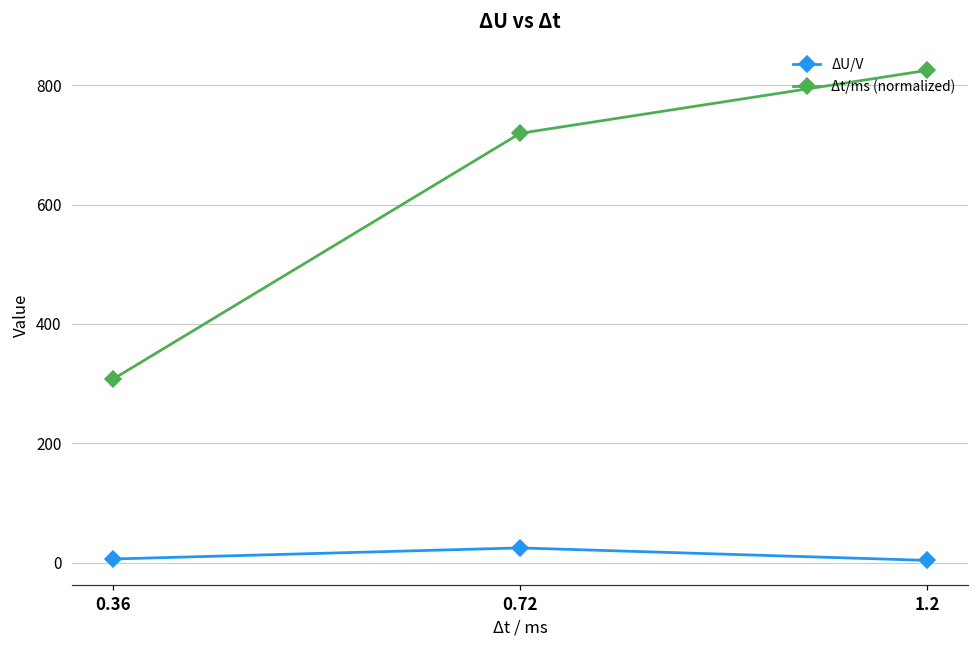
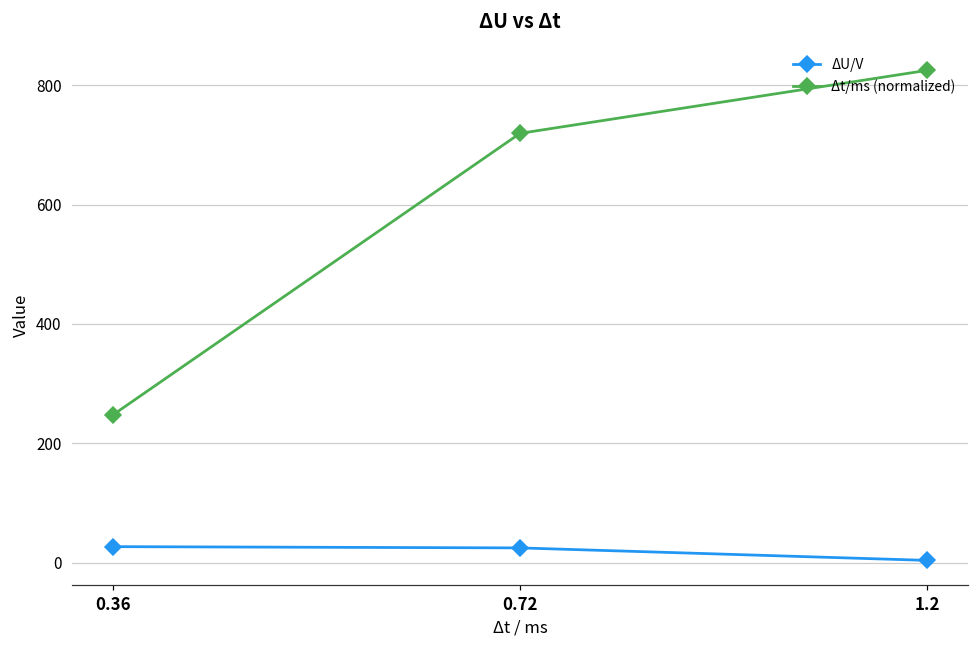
  {
    "ΔU/V": {
-     "0.36": 10,
+     "0.36": 30,
      "0.72": 20,
      "1.2": 0
    },
    "Δt/ms (normalized)": {
-     "0.36": 310,
+     "0.36": 250,
      "0.72": 720,
      "1.2": 820
    }
  }
